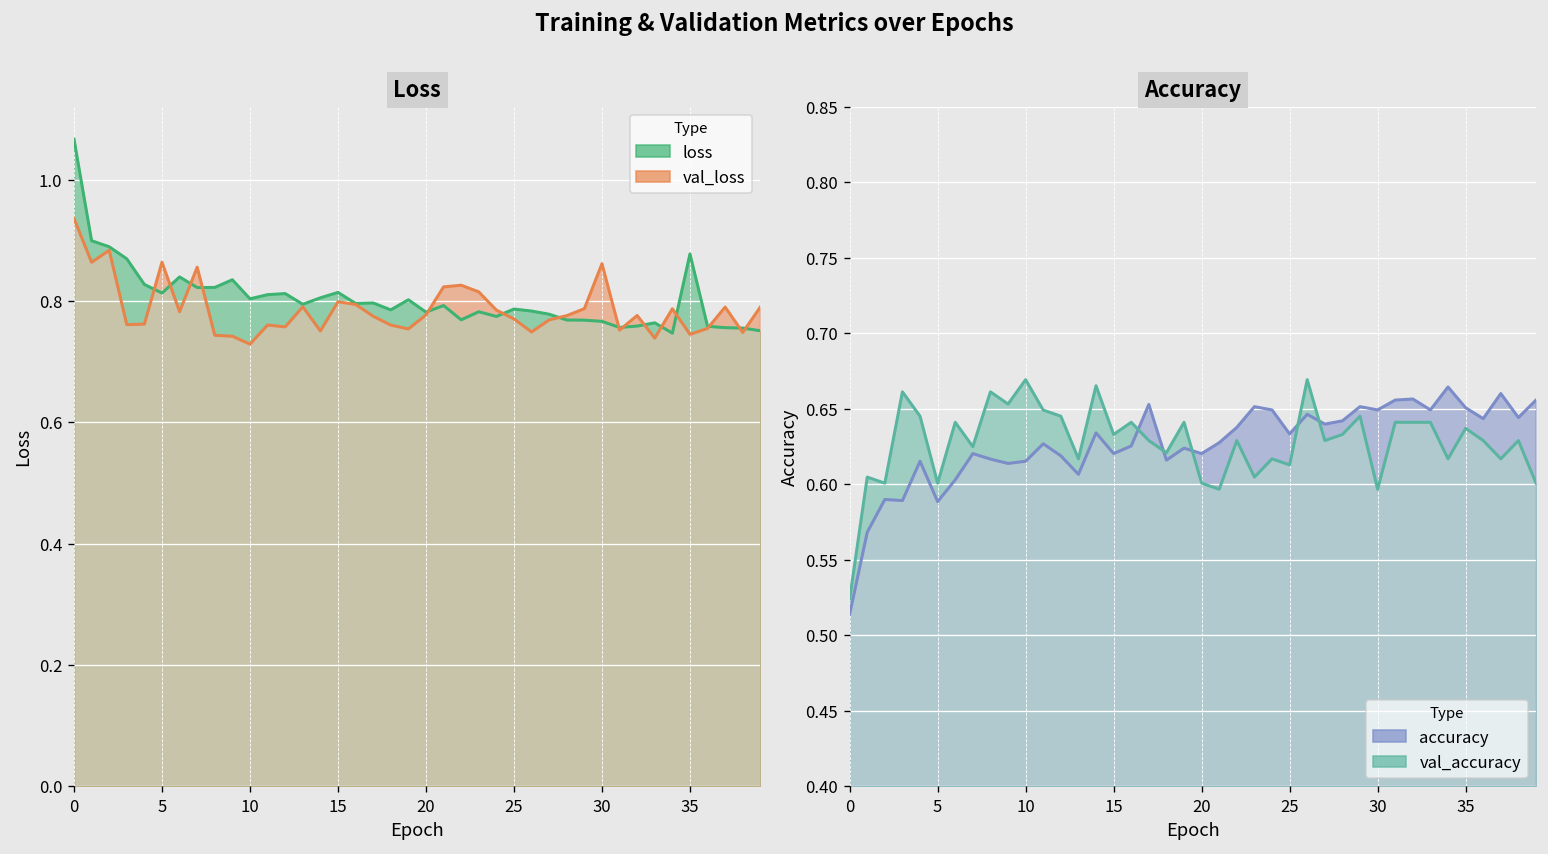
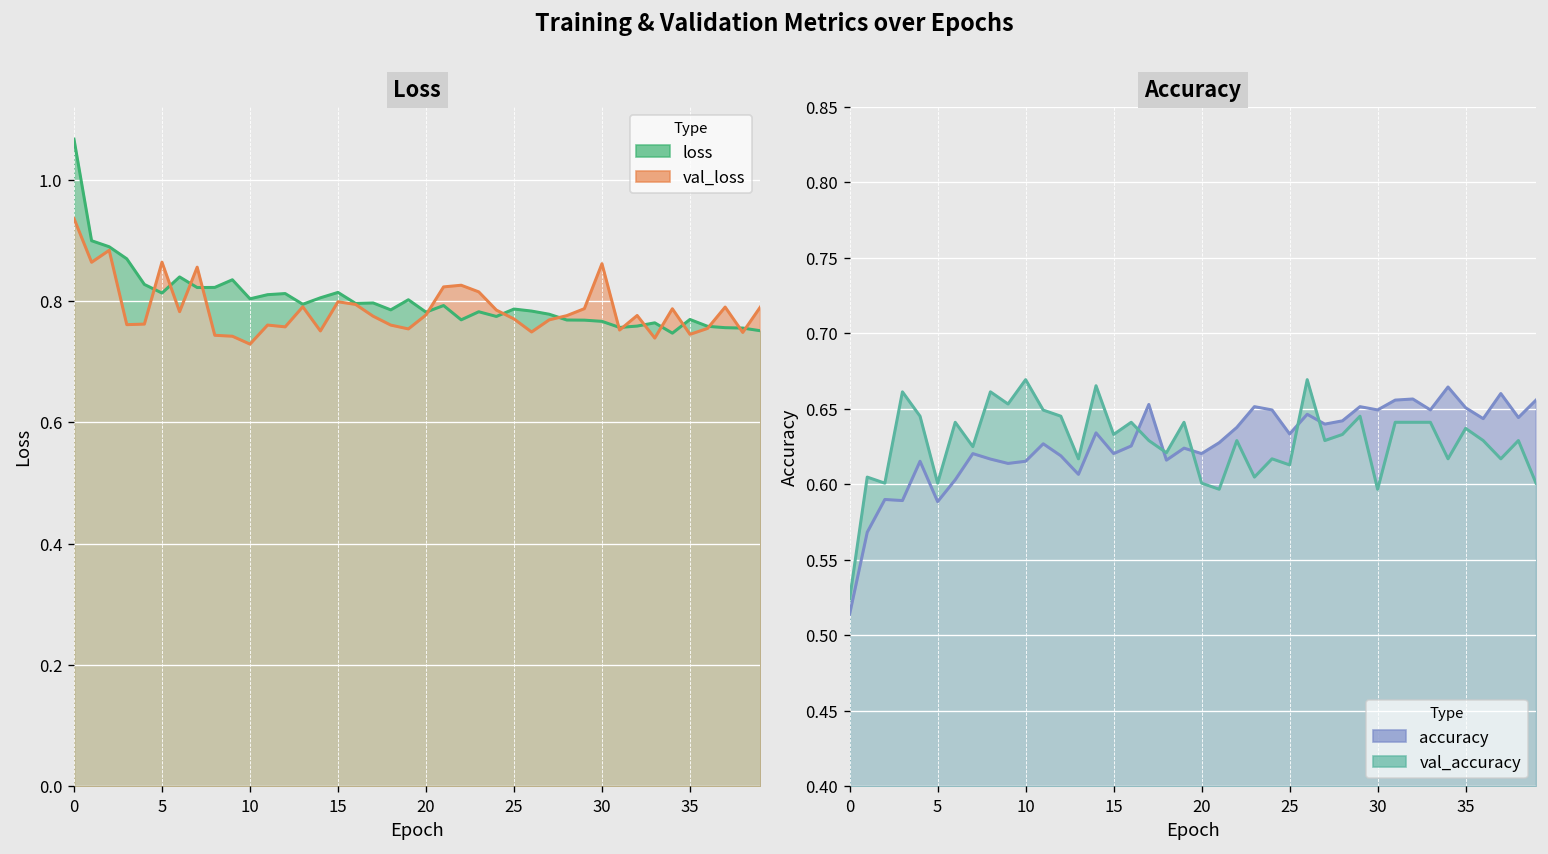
  {
    "Loss": {
      "loss": {
        "0": 1.07,
        "5": 0.81,
        "10": 0.80,
        "15": 0.81,
        "25": 0.79,
        "30": 0.77,
-       "35": 0.88
+       "35": 0.77
      },
      "val_loss": {
        "0": 0.94,
        "5": 0.86,
        "10": 0.73,
        "15": 0.80,
        "25": 0.77,
        "30": 0.86,
        "35": 0.75
      }
    }
  }
